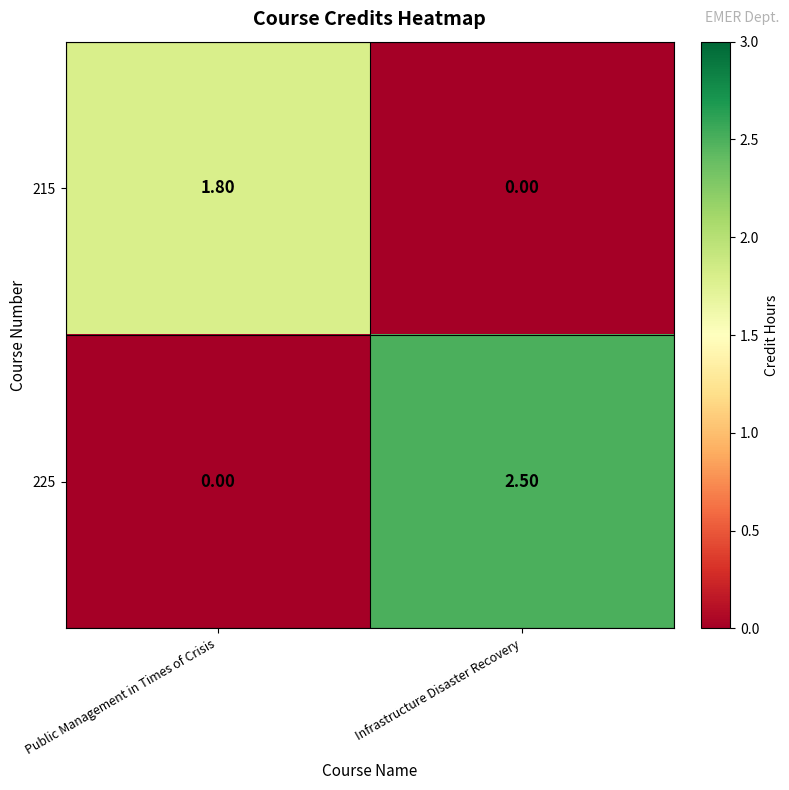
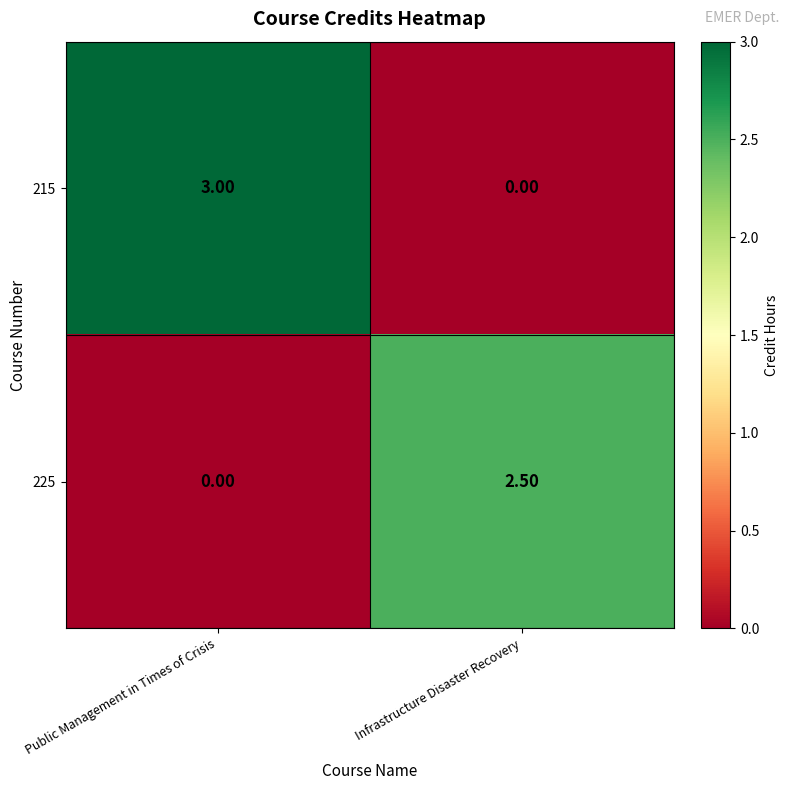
  {
    "215": {
-     "Public Management in Times of Crisis": 1.80,
+     "Public Management in Times of Crisis": 3.00,
      "Infrastructure Disaster Recovery": 0.00
    },
    "225": {
      "Public Management in Times of Crisis": 0.00,
      "Infrastructure Disaster Recovery": 2.50
    }
  }
